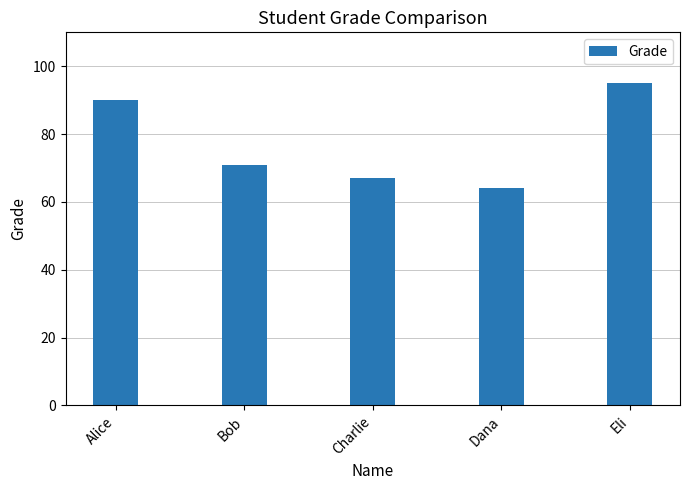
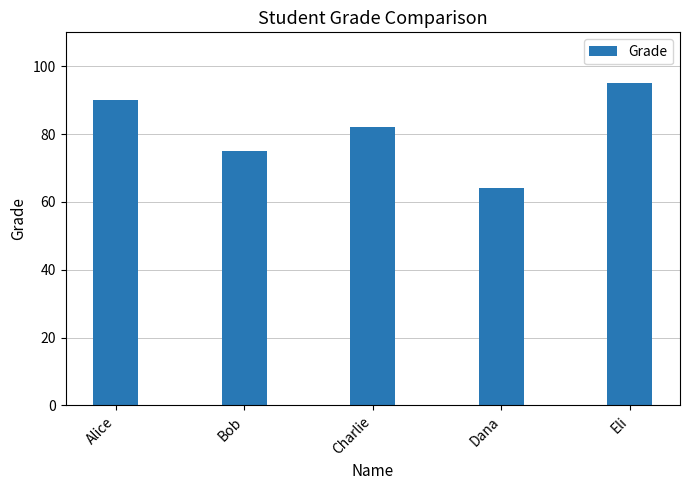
  {
    "Alice": 90,
-   "Bob": 71,
-   "Charlie": 67,
+   "Bob": 75,
+   "Charlie": 82,
    "Dana": 64,
    "Eli": 95
  }
